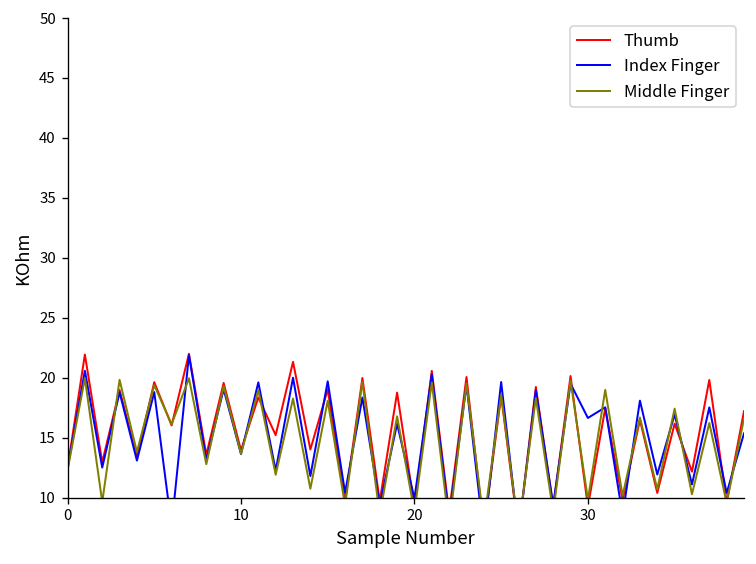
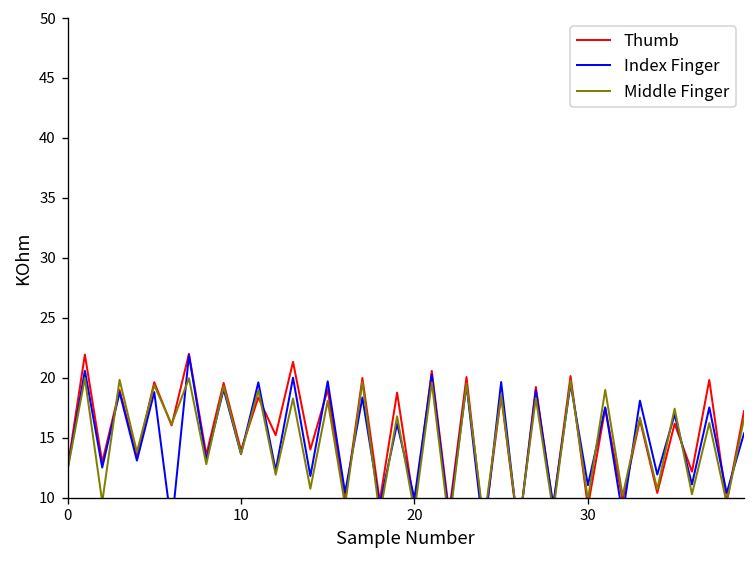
  {
    "Thumb": {
      "10": 14
    },
    "Index Finger": {
      "20": 10,
-     "30": 17
+     "30": 11
    },
    "Middle Finger": {
      "30": 10
    }
  }
